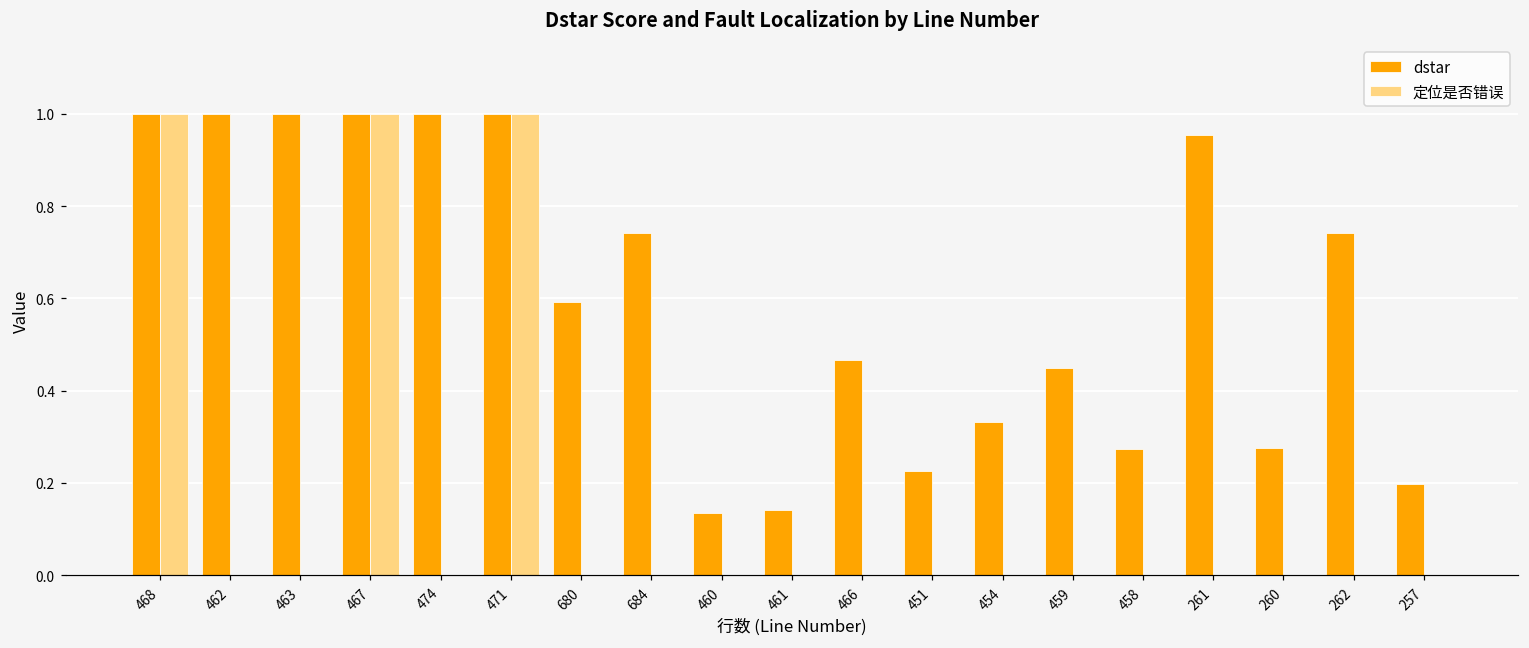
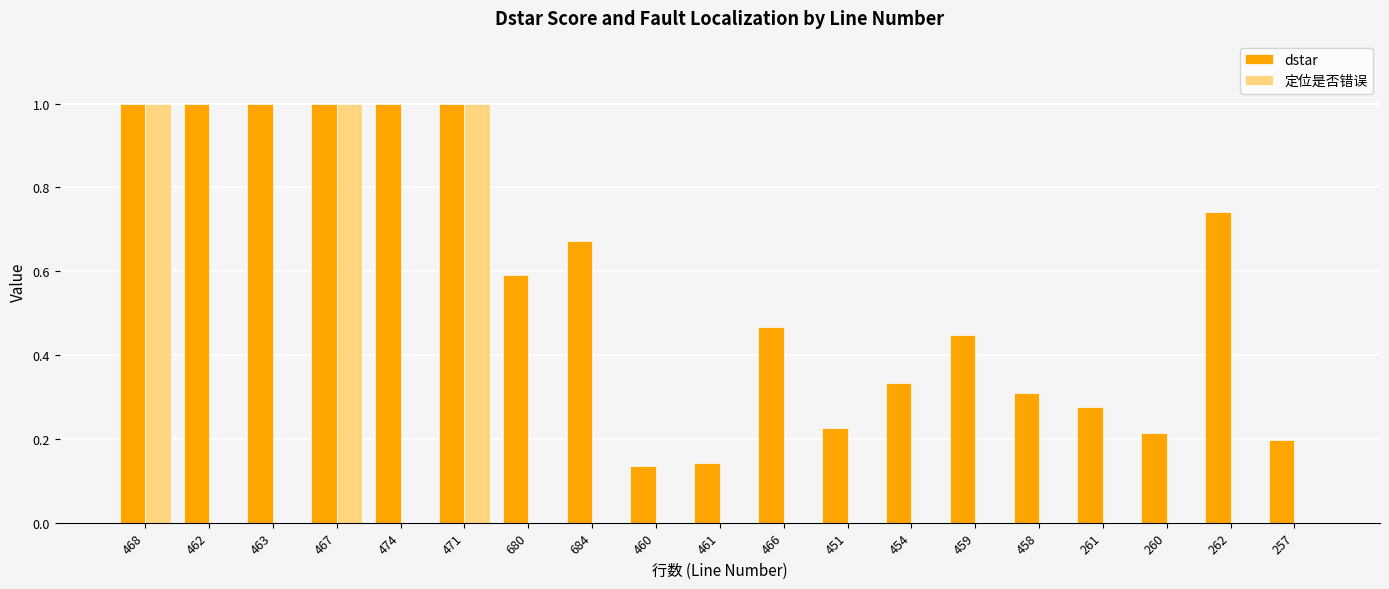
  {
    "dstar": {
      "468": 1.00,
      "462": 1.00,
      "463": 1.00,
      "467": 1.00,
      "474": 1.00,
      "471": 1.00,
      "680": 0.59,
-     "684": 0.74,
+     "684": 0.67,
      "460": 0.13,
      "461": 0.14,
      "466": 0.47,
      "451": 0.23,
      "454": 0.33,
      "459": 0.45,
-     "458": 0.27,
-     "261": 0.95,
-     "260": 0.28,
+     "458": 0.31,
+     "261": 0.28,
+     "260": 0.21,
      "262": 0.74,
      "257": 0.20
    },
    "定位是否错误": {
      "468": 1.00,
      "462": 0.00,
      "463": 0.00,
      "467": 1.00,
      "474": 0.00,
      "471": 1.00,
      "680": 0.00,
      "684": 0.00,
      "460": 0.00,
      "461": 0.00,
      "466": 0.00,
      "451": 0.00,
      "454": 0.00,
      "459": 0.00,
      "458": 0.00,
      "261": 0.00,
      "260": 0.00,
      "262": 0.00,
      "257": 0.00
    }
  }
